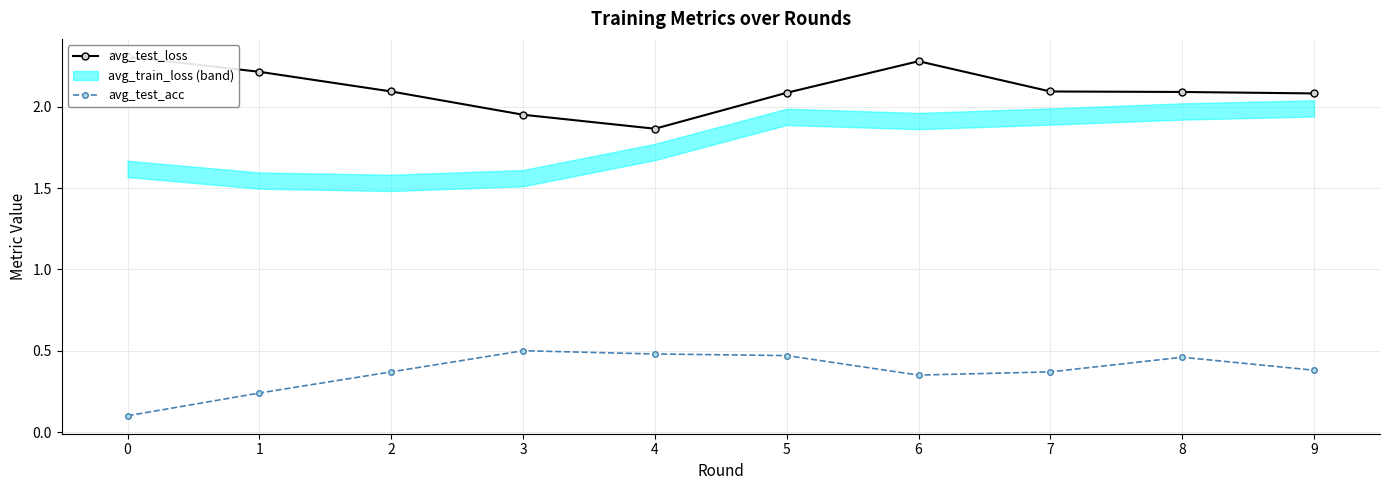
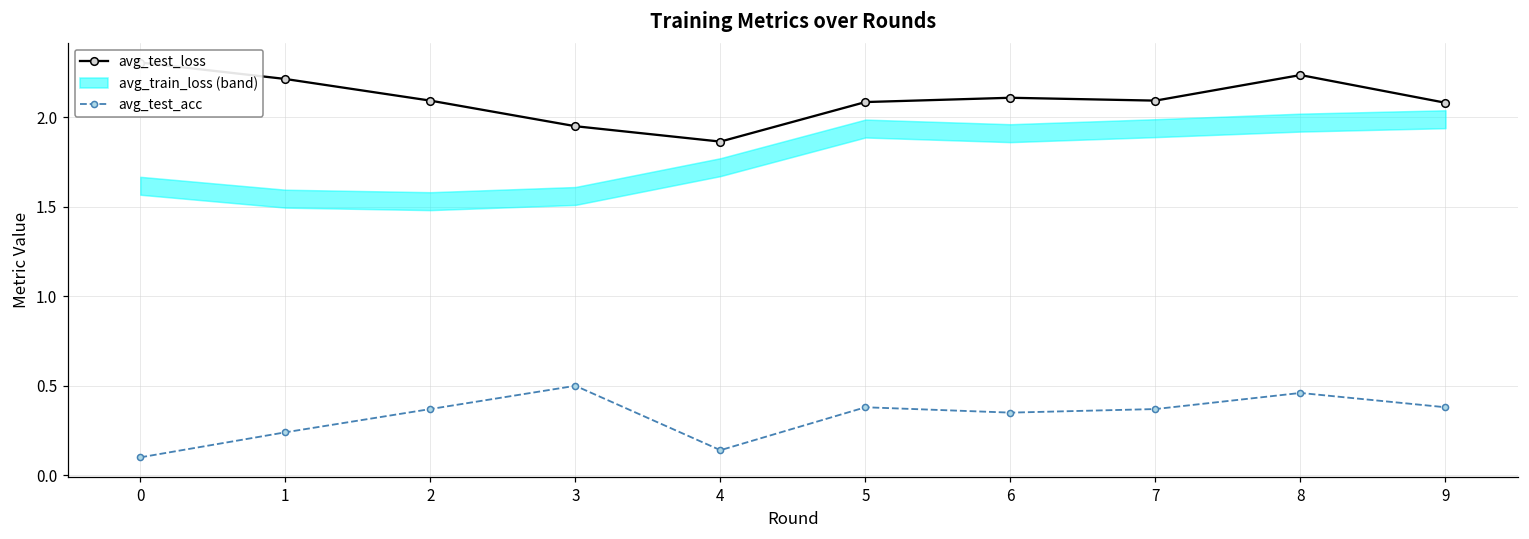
  {
    "avg_test_loss": {
      "1": 2.22,
      "2": 2.09,
      "3": 1.95,
      "4": 1.87,
      "5": 2.09,
-     "6": 2.28,
+     "6": 2.11,
      "7": 2.09,
-     "8": 2.09,
+     "8": 2.24,
      "9": 2.08
    },
    "avg_test_acc": {
      "0": 0.10,
      "1": 0.24,
      "2": 0.37,
      "3": 0.50,
-     "4": 0.48,
-     "5": 0.47,
+     "4": 0.14,
+     "5": 0.38,
      "6": 0.35,
      "7": 0.37,
      "8": 0.46,
      "9": 0.38
    }
  }
